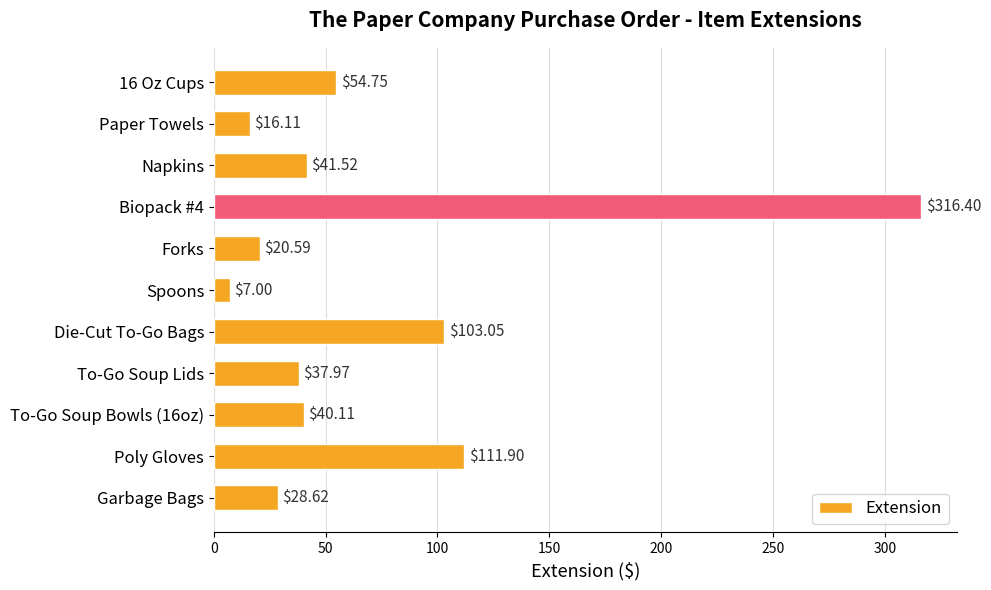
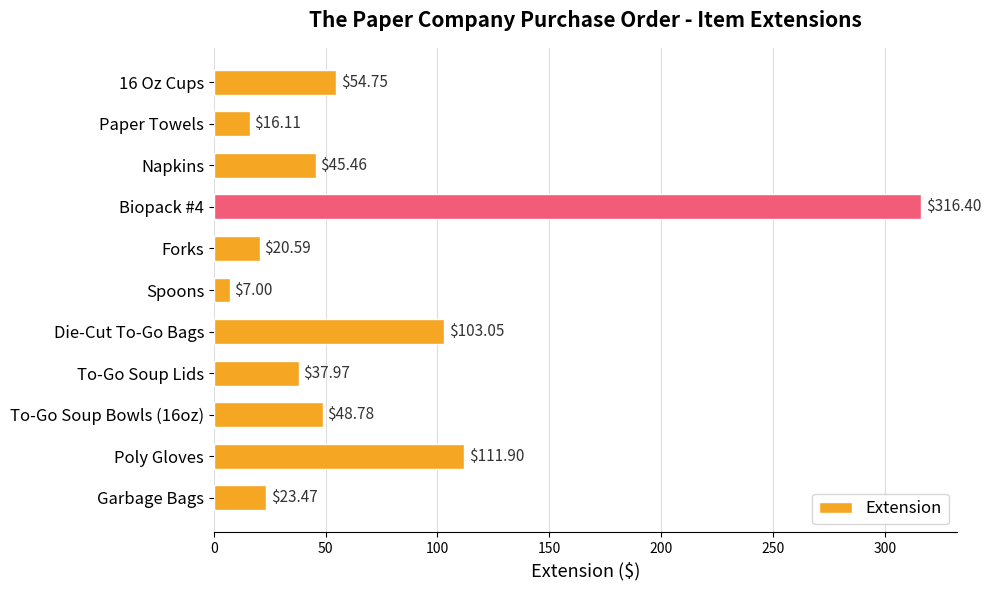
  {
    "16 Oz Cups": "$54.75",
    "Paper Towels": "$16.11",
-   "Napkins": "$41.52",
+   "Napkins": "$45.46",
    "Biopack #4": "$316.40",
    "Forks": "$20.59",
    "Spoons": "$7.00",
    "Die-Cut To-Go Bags": "$103.05",
    "To-Go Soup Lids": "$37.97",
-   "To-Go Soup Bowls (16oz)": "$40.11",
+   "To-Go Soup Bowls (16oz)": "$48.78",
    "Poly Gloves": "$111.90",
-   "Garbage Bags": "$28.62"
+   "Garbage Bags": "$23.47"
  }
